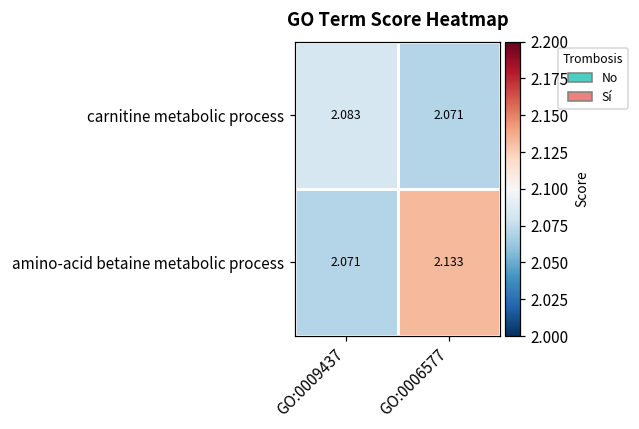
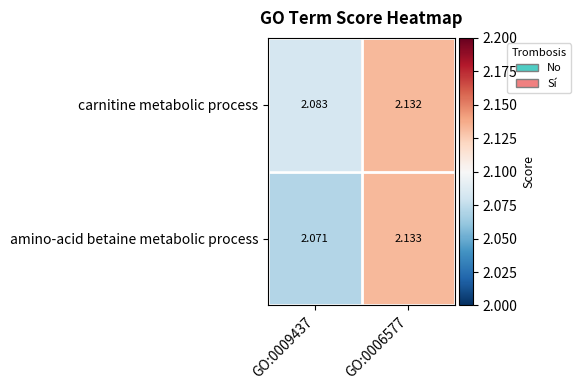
  {
    "carnitine metabolic process": {
      "GO:0009437": 2.083,
-     "GO:0006577": 2.071
+     "GO:0006577": 2.132
    },
    "amino-acid betaine metabolic process": {
      "GO:0009437": 2.071,
      "GO:0006577": 2.133
    }
  }
